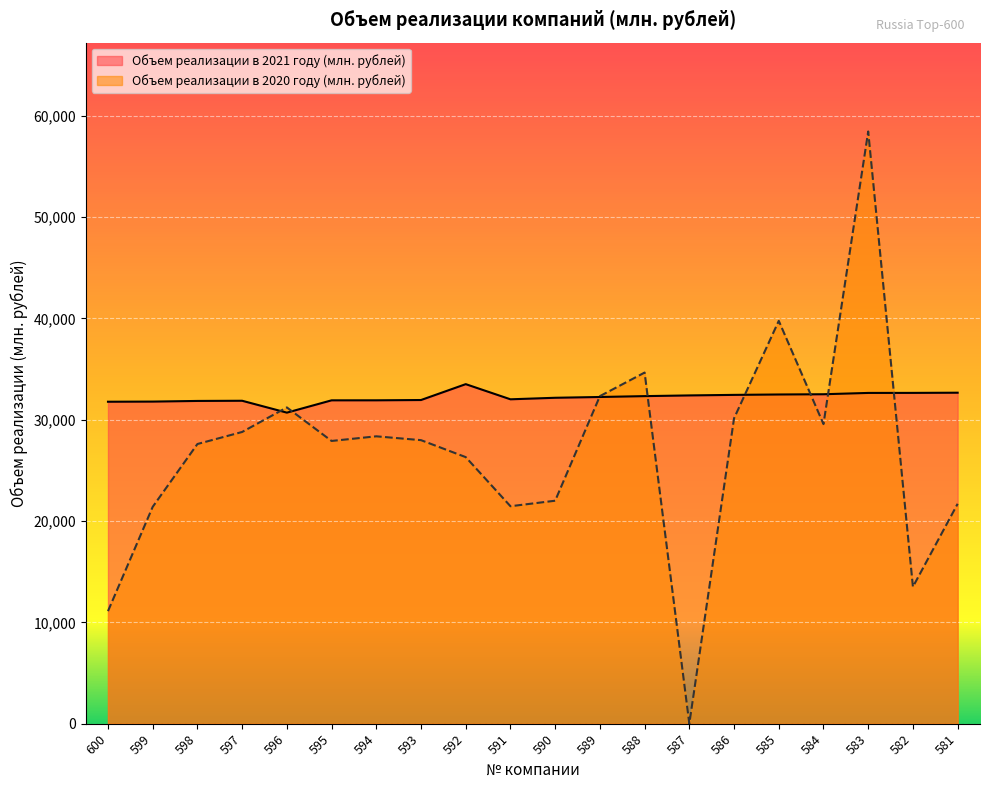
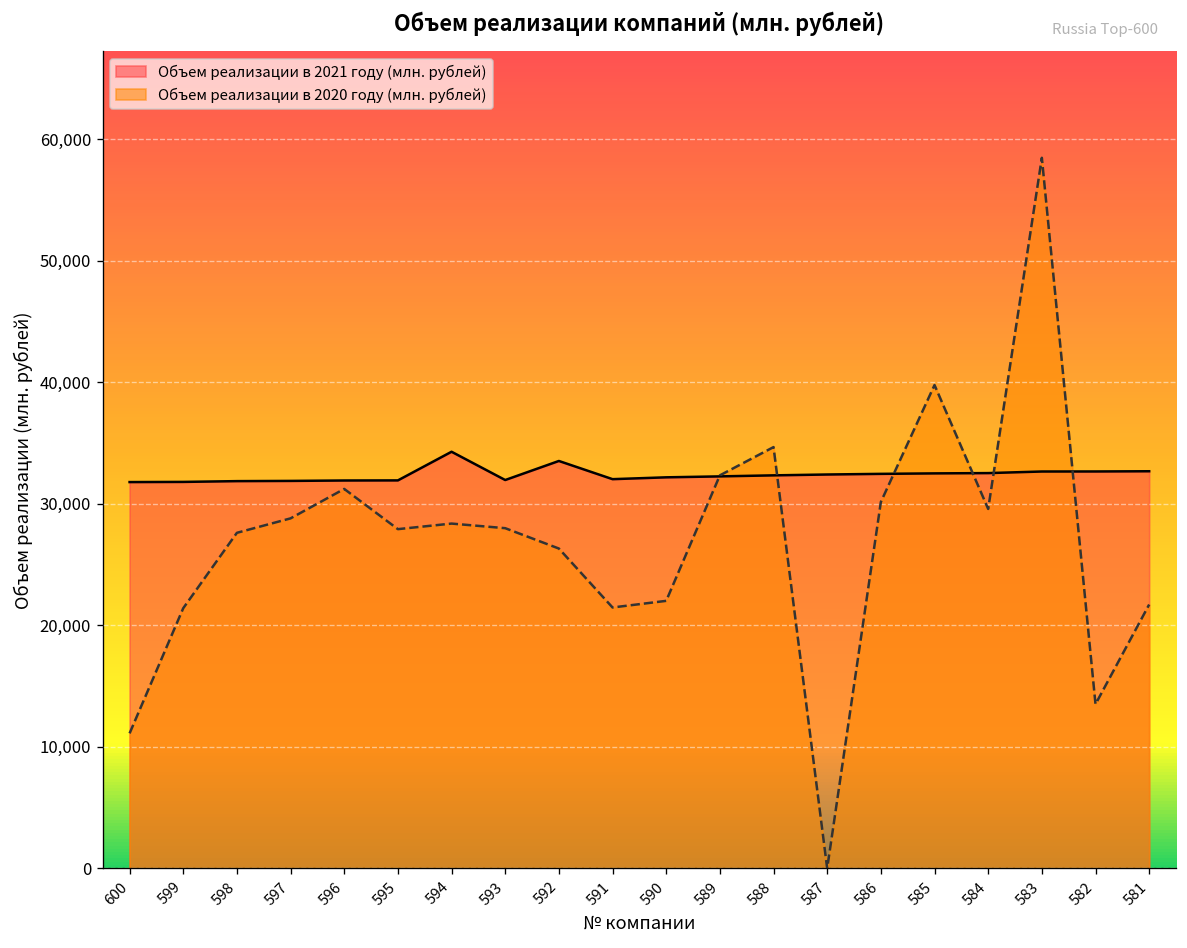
  {
    "Объем реализации в 2021 году (млн. рублей)": {
      "600": "31,800",
      "599": "31,800",
      "598": "31,900",
      "597": "31,900",
-     "596": "30,700",
+     "596": "31,900",
      "595": "31,900",
-     "594": "31,900",
+     "594": "34,300",
      "593": "32,000",
      "592": "33,500",
      "591": "32,000",
      "590": "32,200",
      "588": "32,300",
      "587": "32,400",
      "586": "32,500",
      "585": "32,500",
      "584": "32,500",
      "583": "32,700",
      "582": "32,700",
      "581": "32,700"
    },
    "Объем реализации в 2020 году (млн. рублей)": {
      "600": "11,100",
      "599": "21,400",
      "598": "27,600",
      "597": "28,800",
      "596": "31,200",
      "595": "27,900",
      "594": "28,400",
      "593": "28,000",
      "592": "26,300",
      "591": "21,500",
      "590": "22,000",
      "588": "34,700",
      "587": "0",
      "586": "30,100",
      "585": "39,800",
      "584": "29,600",
      "583": "58,500",
      "582": "13,500",
      "581": "21,700"
    }
  }
